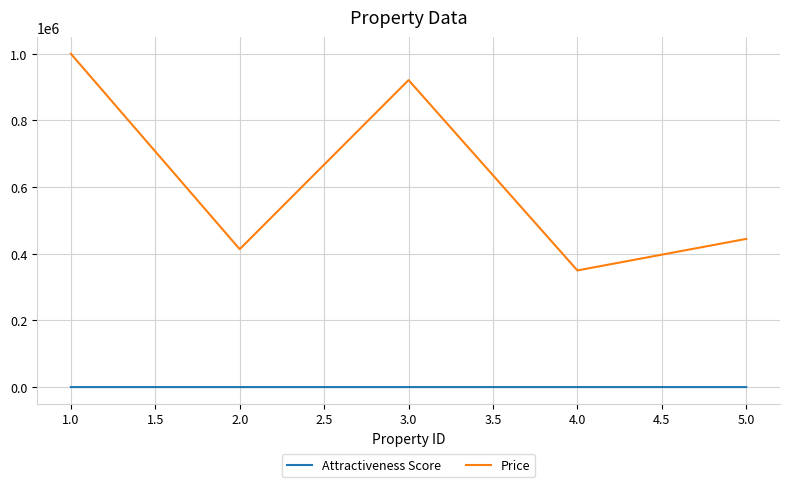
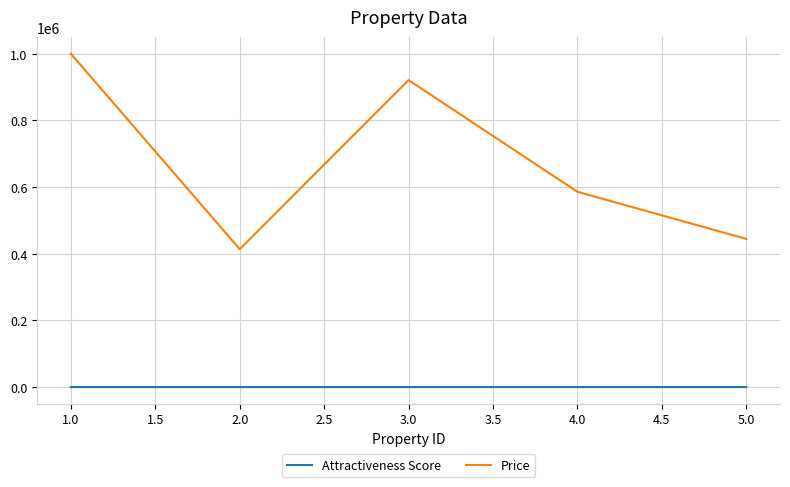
  {
    "Attractiveness Score": {
      "1.0": 0,
      "2.0": 0,
      "3.0": 0,
      "4.0": 0,
      "5.0": 0
    },
    "Price": {
      "1.0": 1000000,
      "2.0": 410000,
      "3.0": 920000,
-     "4.0": 350000,
+     "4.0": 590000,
      "5.0": 440000
    }
  }
